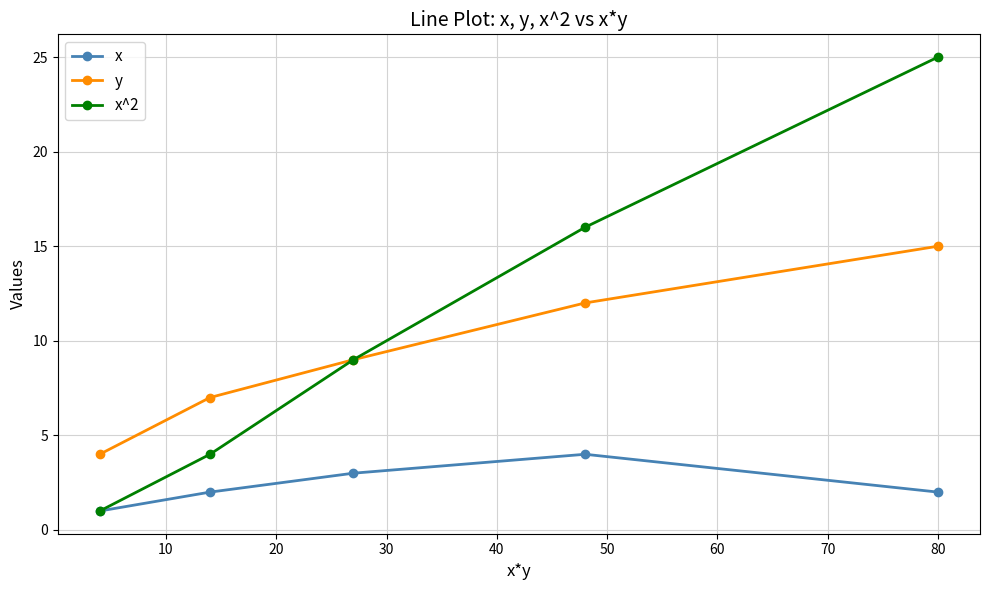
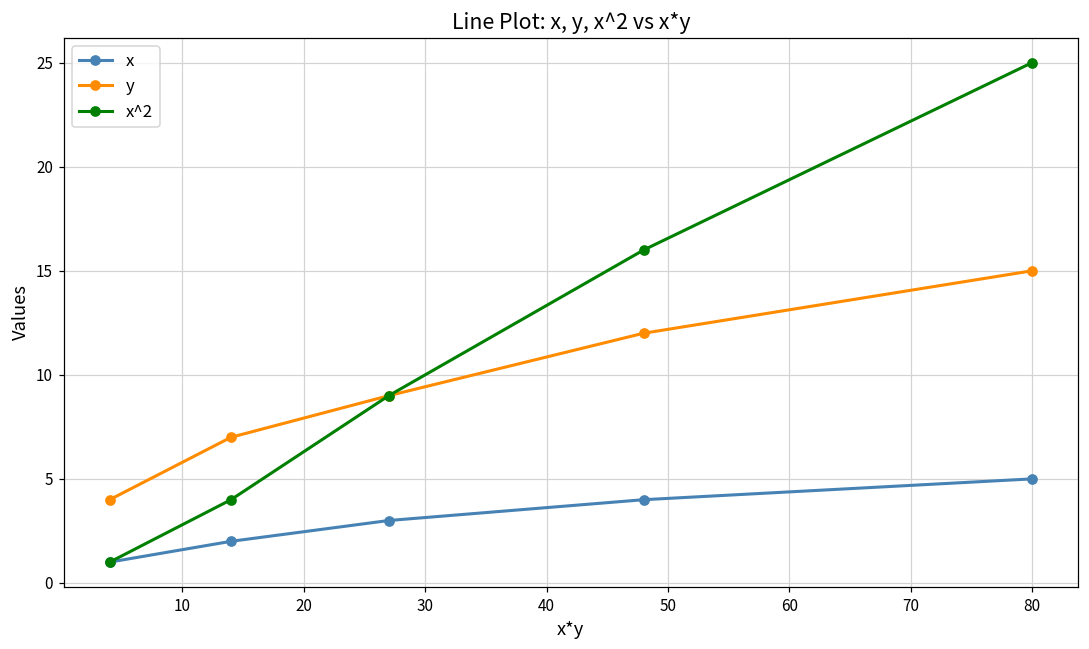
  {
    "x": {
-     "80": 2
+     "80": 5
    },
    "y": {
      "80": 15
    },
    "x^2": {
      "80": 25
    }
  }
